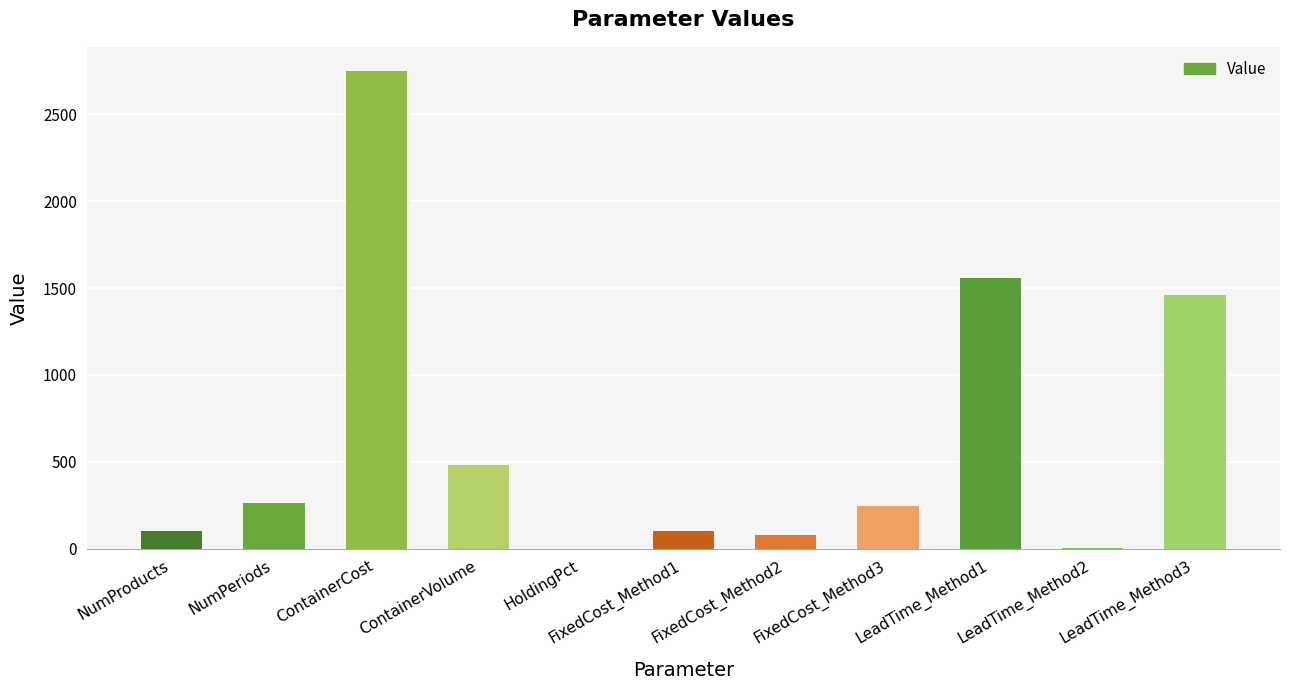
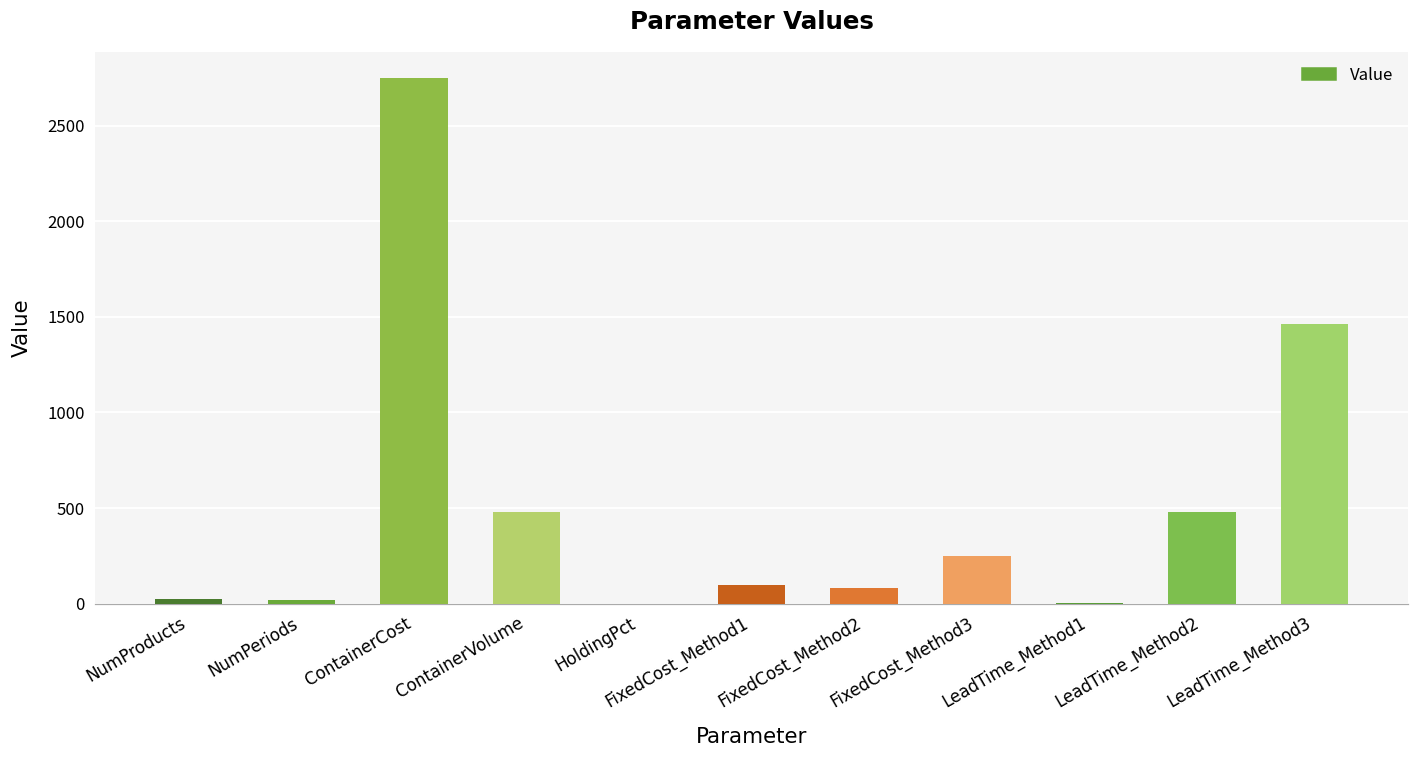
  {
-   "NumProducts": 100,
-   "NumPeriods": 260,
+   "NumProducts": 20,
+   "NumPeriods": 20,
    "ContainerCost": 2750,
    "ContainerVolume": 480,
    "FixedCost_Method1": 100,
    "FixedCost_Method2": 80,
    "FixedCost_Method3": 250,
-   "LeadTime_Method1": 1560,
-   "LeadTime_Method2": 0,
+   "LeadTime_Method1": 0,
+   "LeadTime_Method2": 480,
    "LeadTime_Method3": 1460
  }
